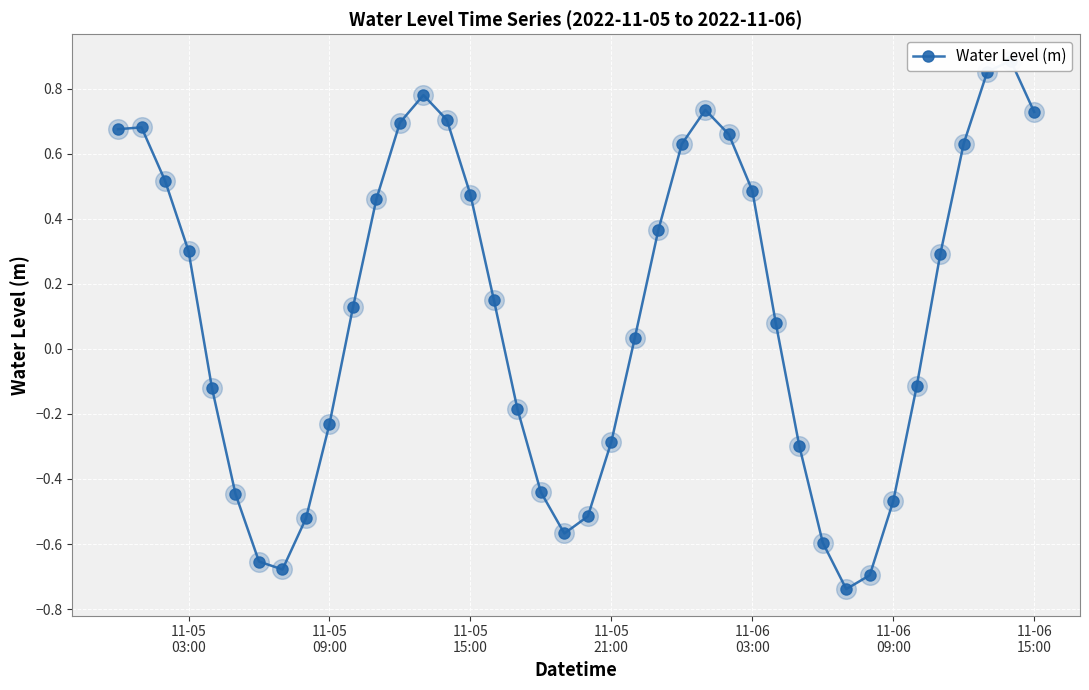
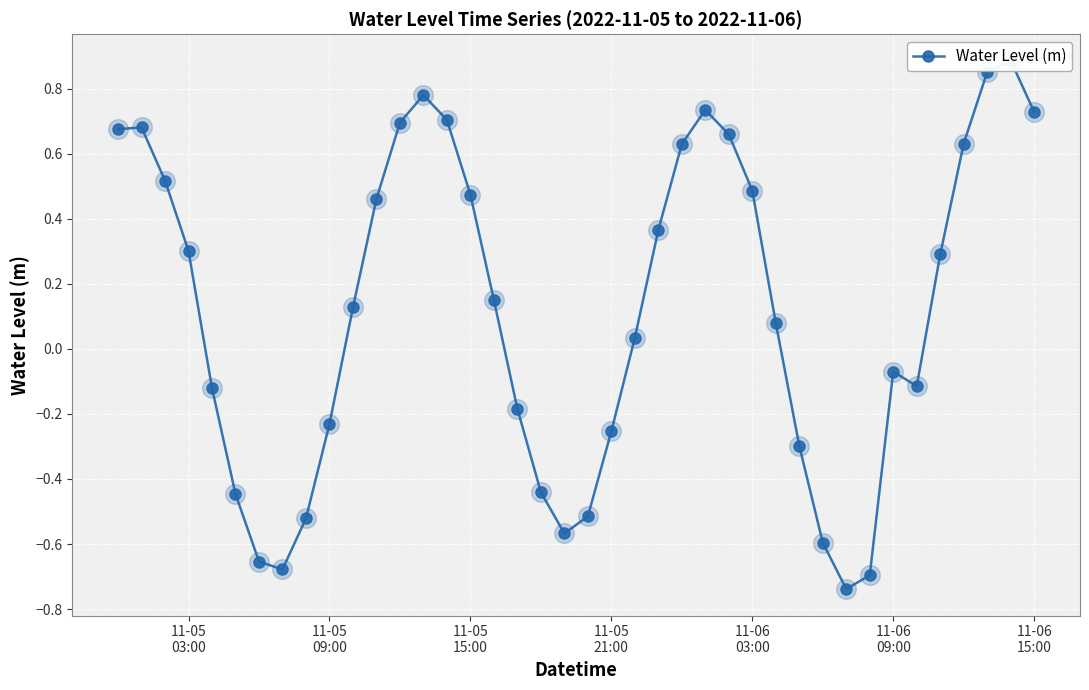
  {
    "11-05 03:00": 0.30,
    "11-05 09:00": -0.23,
    "11-05 15:00": 0.47,
-   "11-05 21:00": -0.29,
+   "11-05 21:00": -0.25,
    "11-06 03:00": 0.49,
-   "11-06 09:00": -0.47,
+   "11-06 09:00": -0.07,
    "11-06 15:00": 0.73
  }
